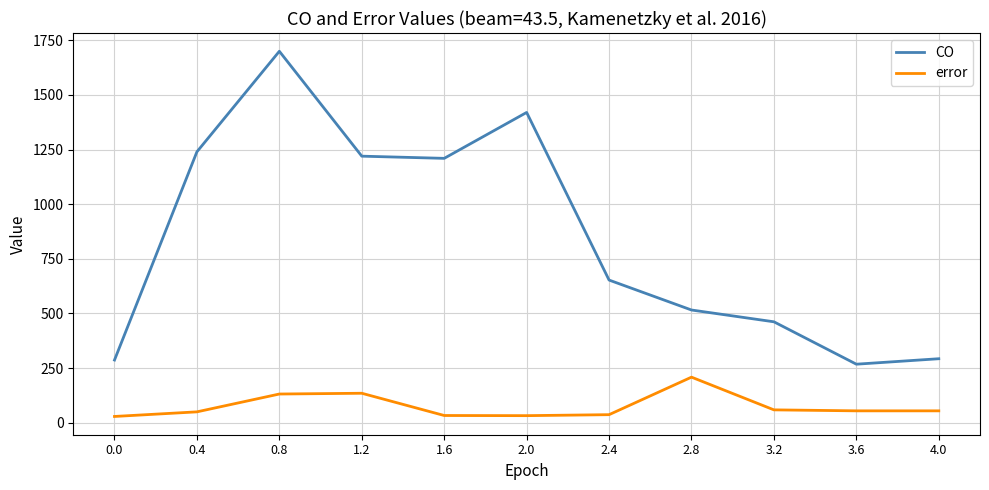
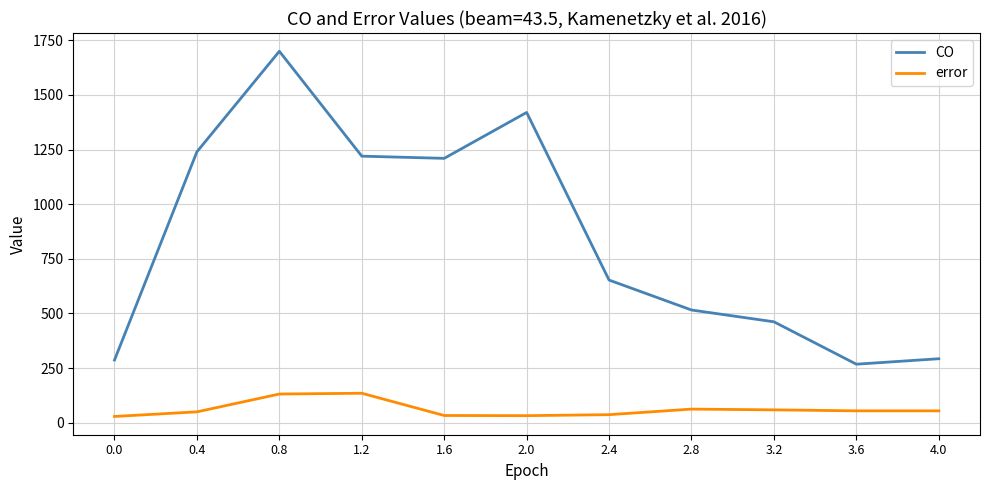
  {
    "CO": {
      "0.0": 290,
      "0.4": 1240,
      "0.8": 1700,
      "1.2": 1220,
      "1.6": 1210,
      "2.0": 1420,
      "2.4": 650,
      "2.8": 520,
      "3.2": 460,
      "3.6": 270,
      "4.0": 290
    },
    "error": {
      "0.0": 30,
      "0.4": 50,
      "0.8": 130,
      "1.2": 140,
      "1.6": 30,
      "2.0": 30,
      "2.4": 40,
-     "2.8": 210,
+     "2.8": 60,
      "3.2": 60,
      "3.6": 50,
      "4.0": 50
    }
  }
